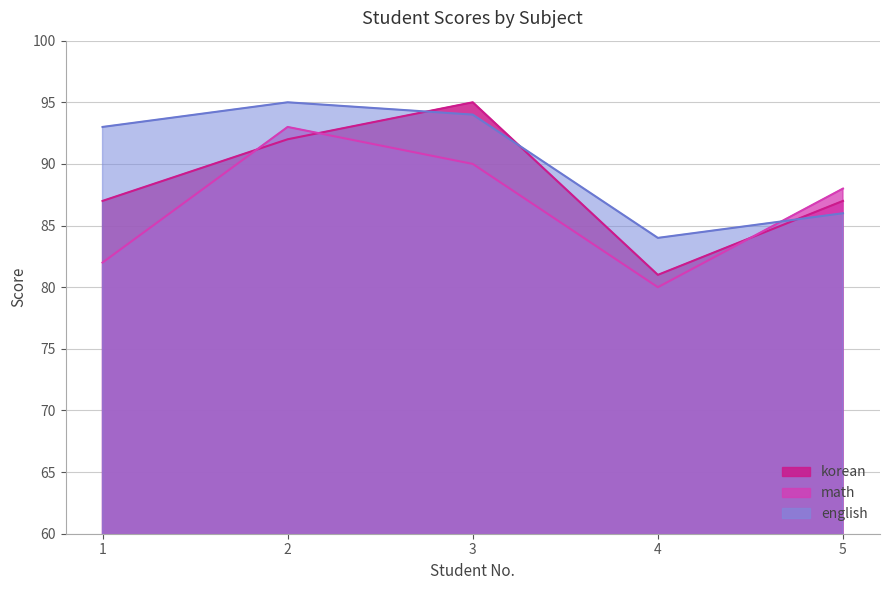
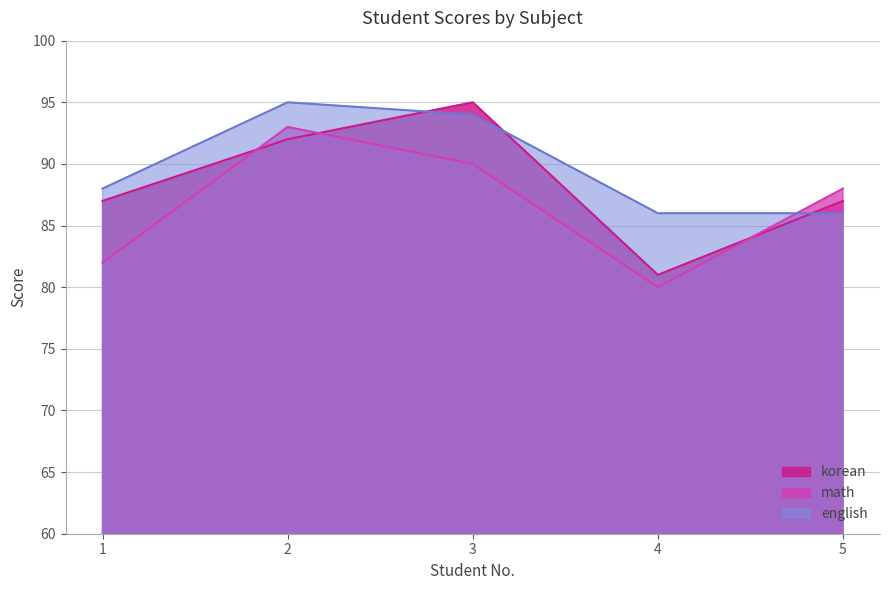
  {
    "english": {
-     "1": 93,
+     "1": 88,
      "2": 95,
      "3": 94,
-     "4": 84,
+     "4": 86,
      "5": 86
    }
  }
